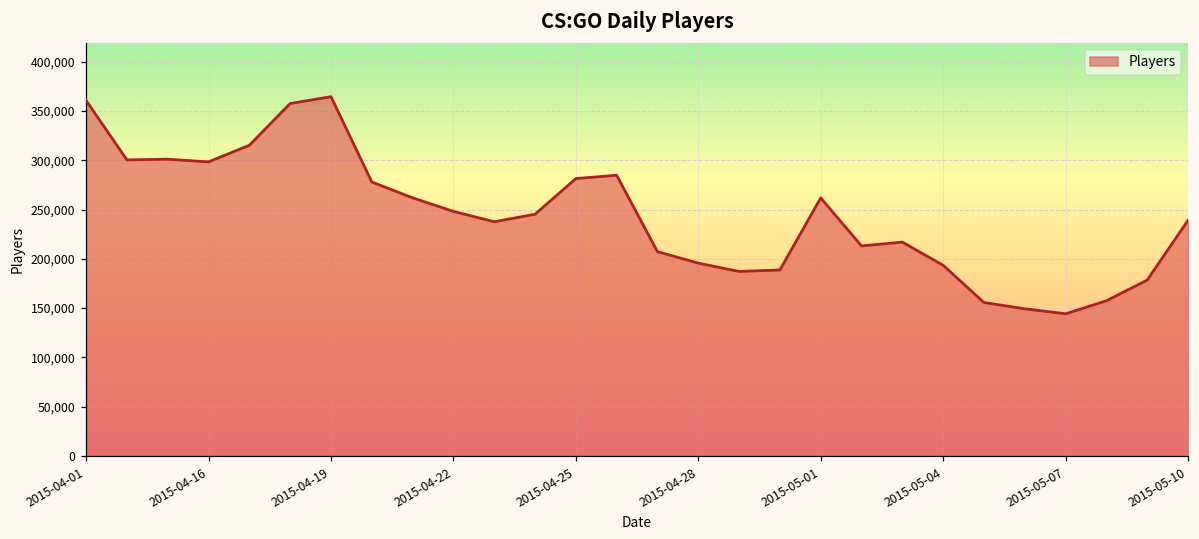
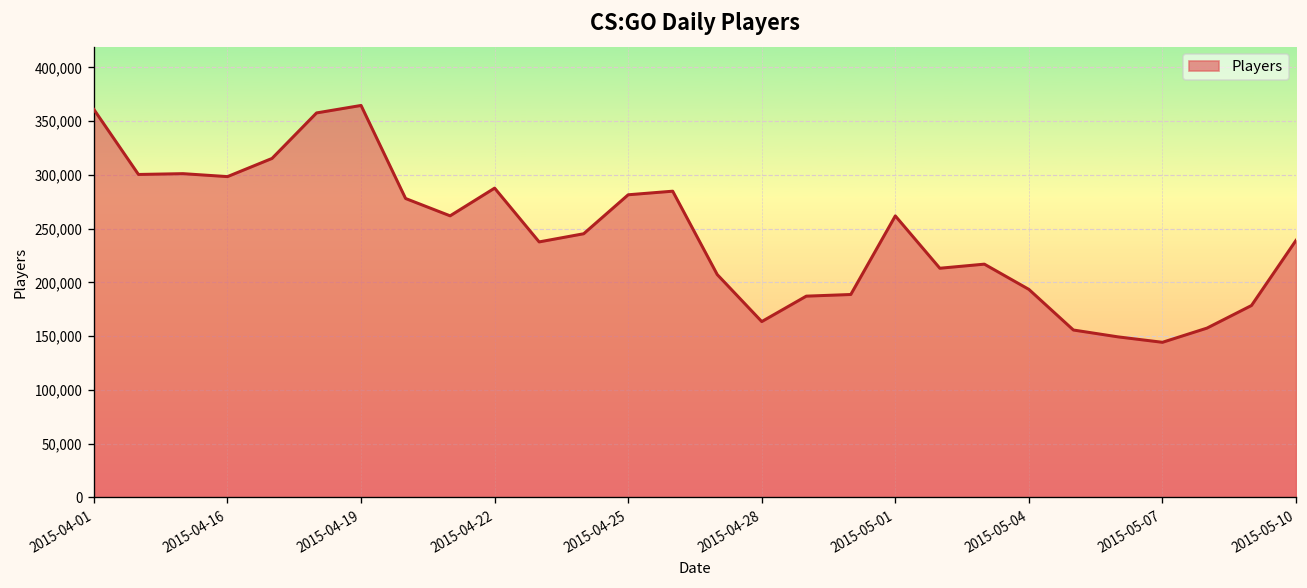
  {
    "2015-04-01": "360,000",
    "2015-04-16": "300,000",
    "2015-04-19": "360,000",
-   "2015-04-22": "250,000",
+   "2015-04-22": "290,000",
    "2015-04-25": "280,000",
-   "2015-04-28": "200,000",
+   "2015-04-28": "160,000",
    "2015-05-01": "260,000",
    "2015-05-04": "190,000",
    "2015-05-07": "140,000",
    "2015-05-10": "240,000"
  }
